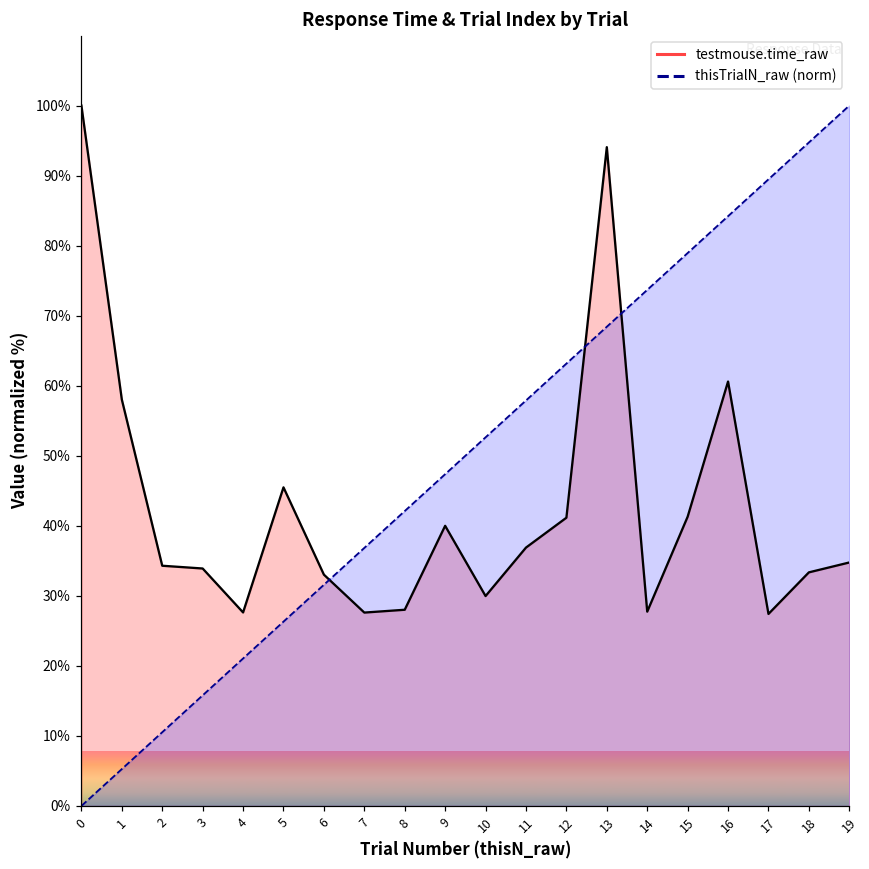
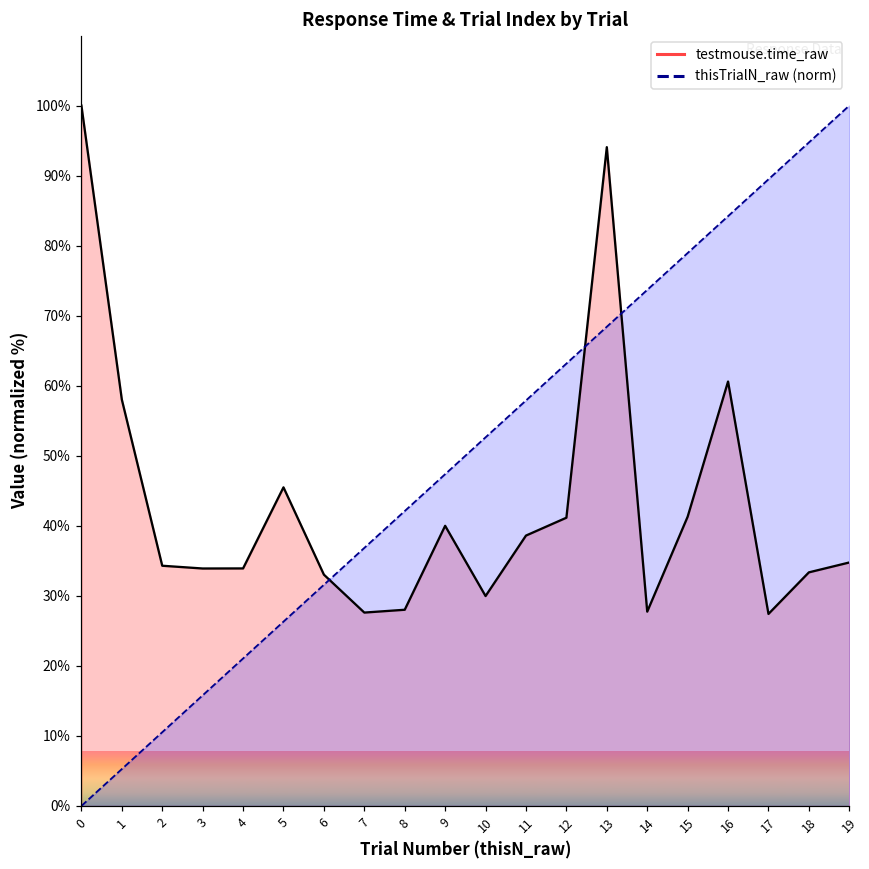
  {
    "testmouse.time_raw": {
      "0": "100%",
      "1": "58%",
      "2": "34%",
      "3": "34%",
-     "4": "28%",
+     "4": "34%",
      "5": "45%",
      "6": "33%",
      "7": "28%",
      "8": "28%",
      "9": "40%",
      "10": "30%",
-     "11": "37%",
+     "11": "39%",
      "12": "41%",
      "13": "94%",
      "14": "28%",
      "15": "41%",
      "16": "61%",
      "17": "27%",
      "18": "33%",
      "19": "35%"
    }
  }
